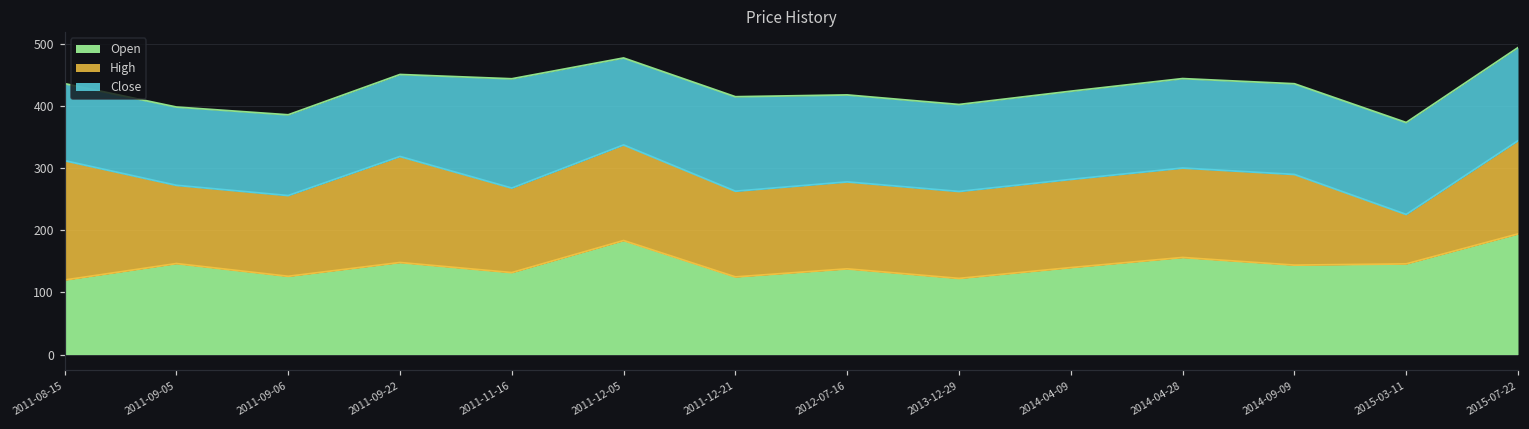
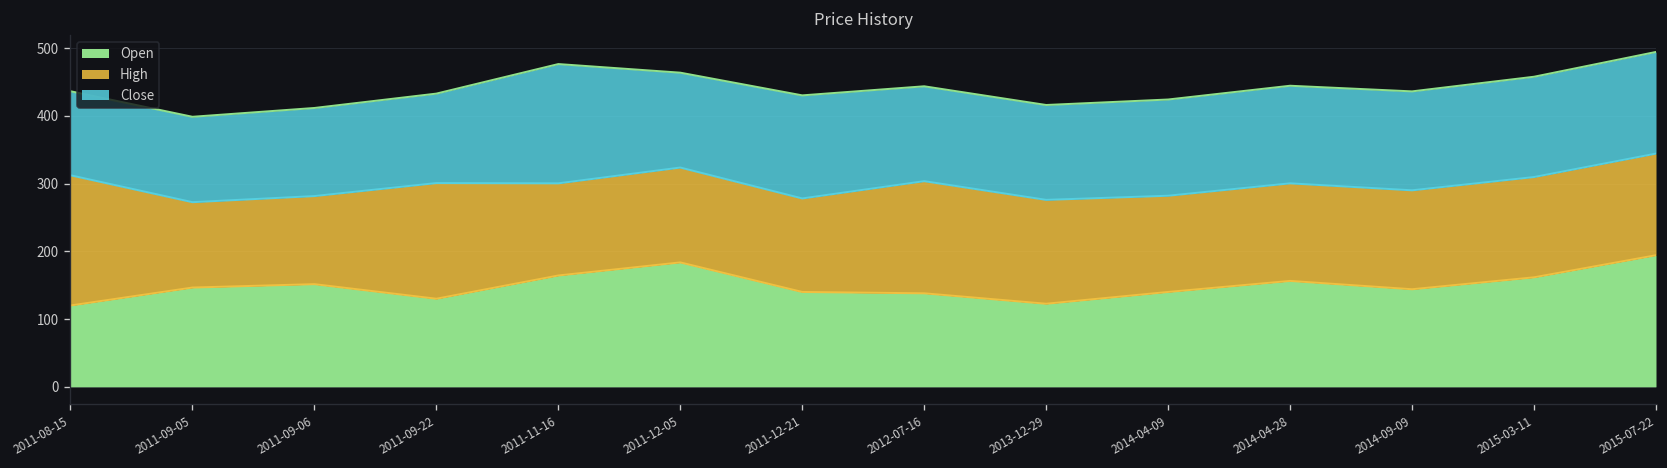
  {
    "Open": {
      "2011-08-15": 120,
      "2011-09-05": 150,
-     "2011-09-06": 130,
-     "2011-09-22": 150,
-     "2011-11-16": 130,
+     "2011-09-06": 150,
+     "2011-09-22": 130,
+     "2011-11-16": 160,
      "2011-12-05": 180,
-     "2011-12-21": 130,
+     "2011-12-21": 140,
      "2012-07-16": 140,
      "2013-12-29": 120,
      "2014-04-09": 140,
      "2014-04-28": 160,
      "2014-09-09": 140,
-     "2015-03-11": 150,
+     "2015-03-11": 160,
      "2015-07-22": 190
    },
    "High": {
      "2011-08-15": 190,
      "2011-09-05": 130,
      "2011-09-06": 130,
      "2011-09-22": 170,
      "2011-11-16": 140,
-     "2011-12-05": 150,
+     "2011-12-05": 140,
      "2011-12-21": 140,
-     "2012-07-16": 140,
-     "2013-12-29": 140,
+     "2012-07-16": 170,
+     "2013-12-29": 150,
      "2014-04-09": 140,
      "2014-04-28": 140,
      "2014-09-09": 150,
-     "2015-03-11": 80,
+     "2015-03-11": 150,
      "2015-07-22": 150
    },
    "Close": {
      "2011-08-15": 120,
      "2011-09-05": 130,
      "2011-09-06": 130,
      "2011-09-22": 130,
      "2011-11-16": 180,
      "2011-12-05": 140,
      "2011-12-21": 150,
      "2012-07-16": 140,
      "2013-12-29": 140,
      "2014-04-09": 140,
      "2014-04-28": 140,
      "2014-09-09": 150,
      "2015-03-11": 150,
      "2015-07-22": 150
    }
  }
